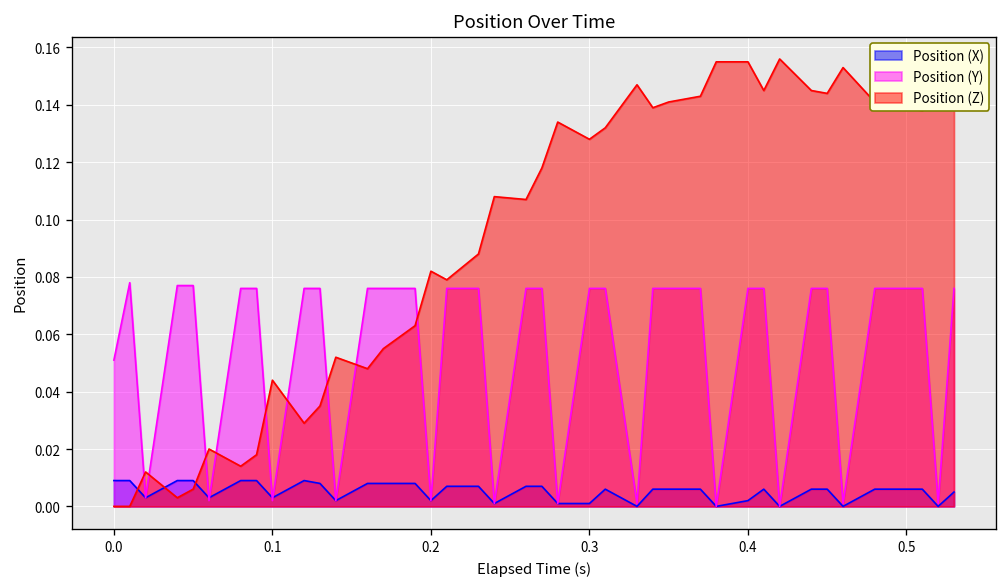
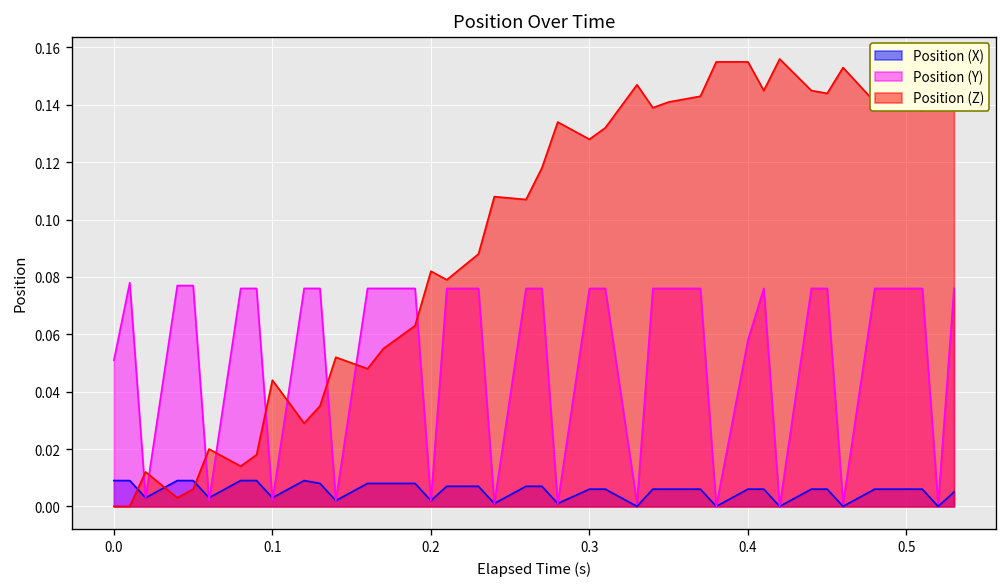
  {
    "Position (X)": {
      "0.0": 0.009,
-     "0.3": 0.001,
-     "0.4": 0.002
+     "0.3": 0.006,
+     "0.4": 0.006
    },
    "Position (Y)": {
      "0.0": 0.051,
      "0.3": 0.076,
-     "0.4": 0.076
+     "0.4": 0.058
    },
    "Position (Z)": {
      "0.0": 0.000,
      "0.1": 0.044,
      "0.2": 0.082,
      "0.3": 0.128,
      "0.4": 0.155
    }
  }
